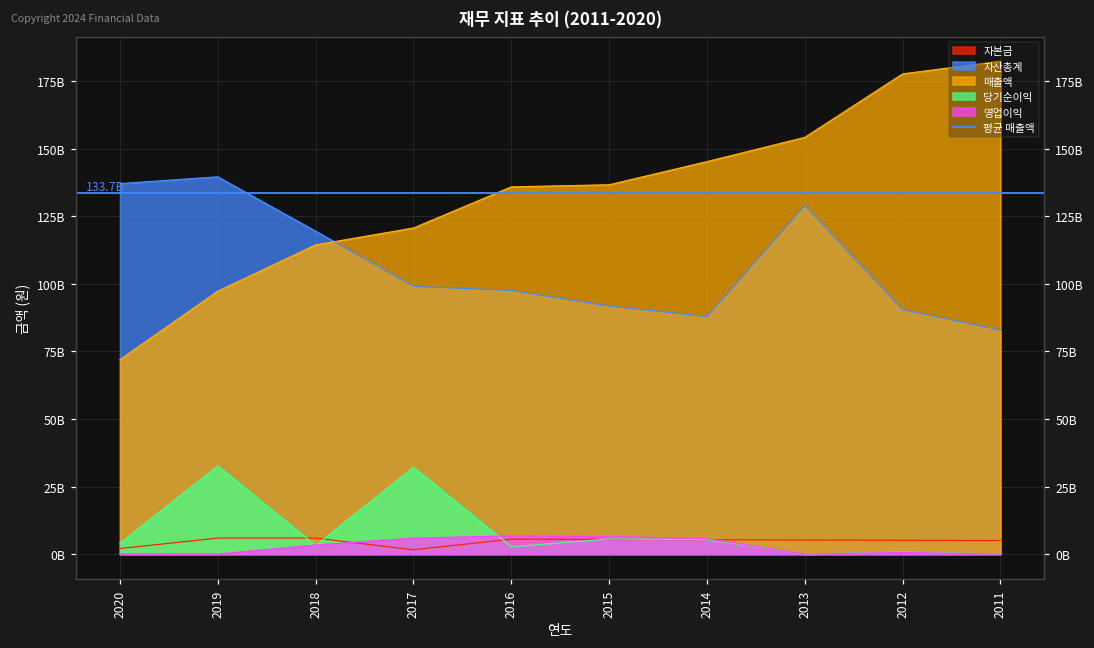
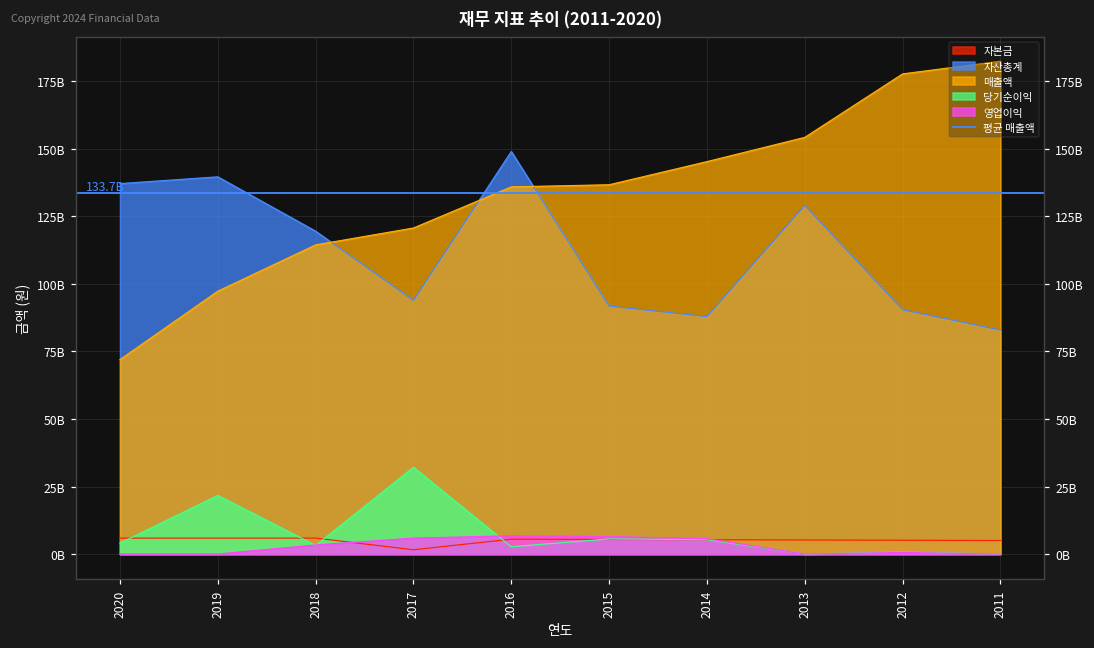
  {
    "자본금": {
-     "2020": 2000000000,
+     "2020": 6000000000,
      "2019": 6000000000,
      "2018": 6000000000,
      "2017": 2000000000,
      "2016": 6000000000,
      "2013": 5000000000,
      "2012": 5000000000,
      "2011": 5000000000
    },
    "자산총계": {
      "2019": 140000000000,
      "2018": 120000000000,
-     "2017": 99000000000,
-     "2016": 98000000000,
+     "2017": 94000000000,
+     "2016": 149000000000,
      "2015": 92000000000,
      "2014": 88000000000,
      "2013": 129000000000,
      "2012": 90000000000,
      "2011": 83000000000
    },
    "매출액": {
      "2020": 72000000000,
      "2019": 97000000000,
      "2018": 114000000000,
      "2017": 121000000000,
      "2016": 136000000000,
      "2015": 137000000000,
      "2014": 145000000000,
      "2013": 154000000000,
      "2012": 178000000000
    },
    "당기순이익": {
      "2020": 4000000000,
-     "2019": 33000000000,
+     "2019": 22000000000,
      "2017": 32000000000,
      "2016": 3000000000
    },
    "영업이익": {
      "2020": 0,
      "2019": 0,
      "2017": 6000000000,
      "2016": 7000000000
    }
  }
